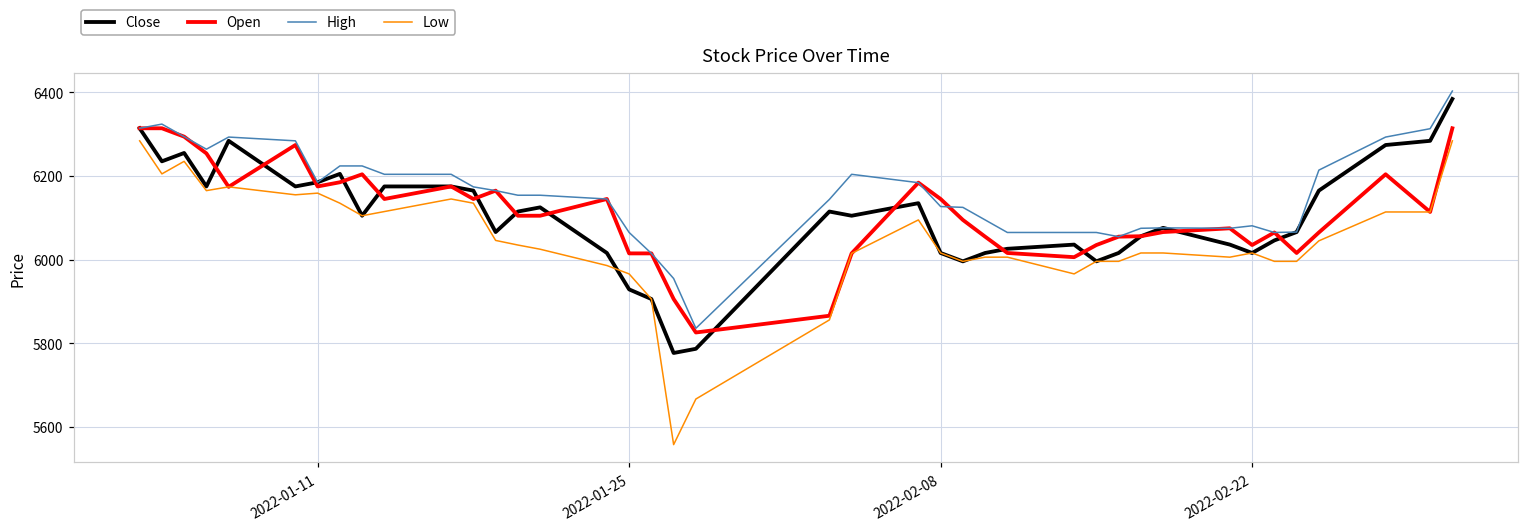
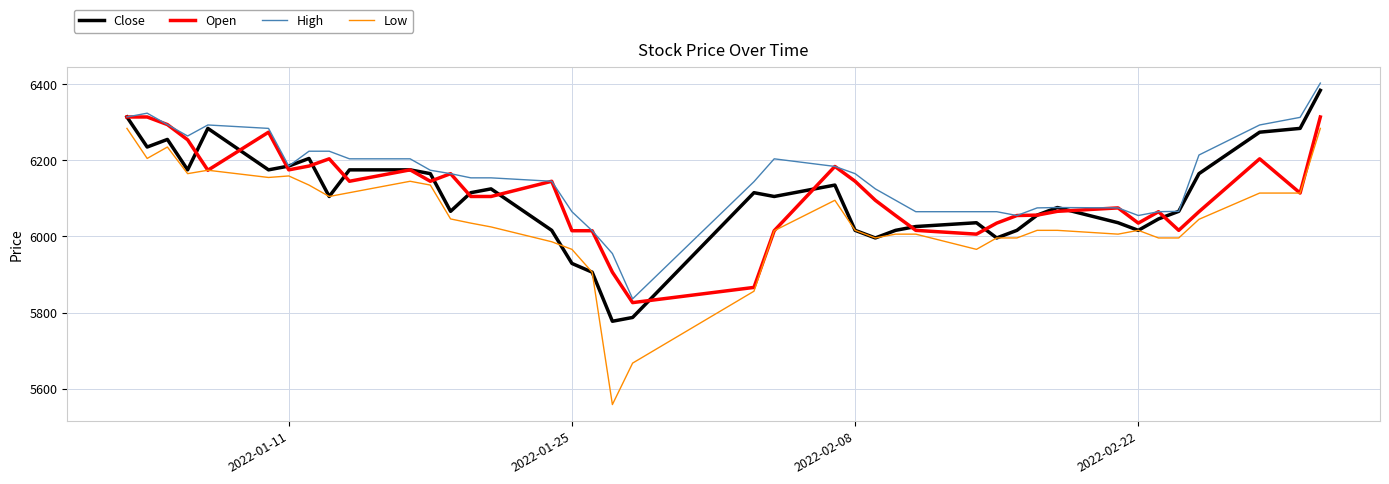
  {
    "Close": {
      "2022-01-25": 5930
    },
    "Open": {
      "2022-01-11": 6180,
      "2022-01-25": 6020,
      "2022-02-08": 6150,
      "2022-02-22": 6040
    },
    "High": {
      "2022-01-25": 6070,
-     "2022-02-08": 6130,
-     "2022-02-22": 6080
+     "2022-02-08": 6170,
+     "2022-02-22": 6060
    },
    "Low": {
      "2022-01-11": 6160,
      "2022-01-25": 5970
    }
  }
